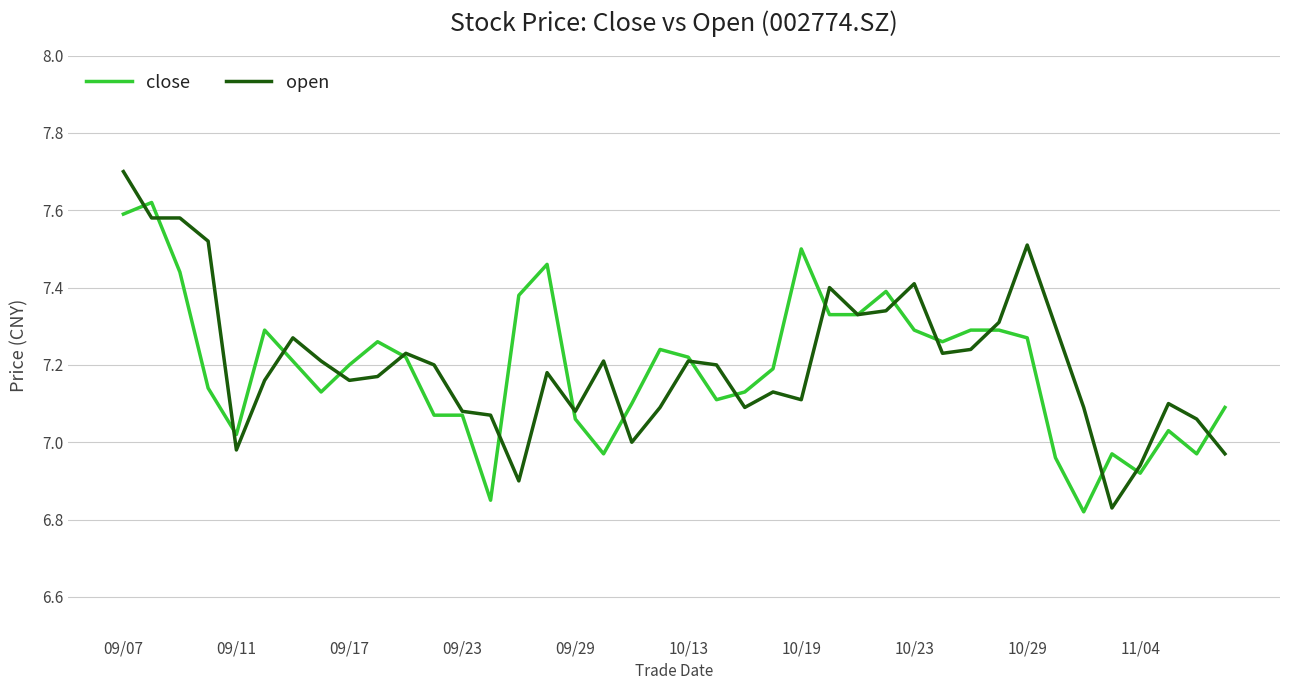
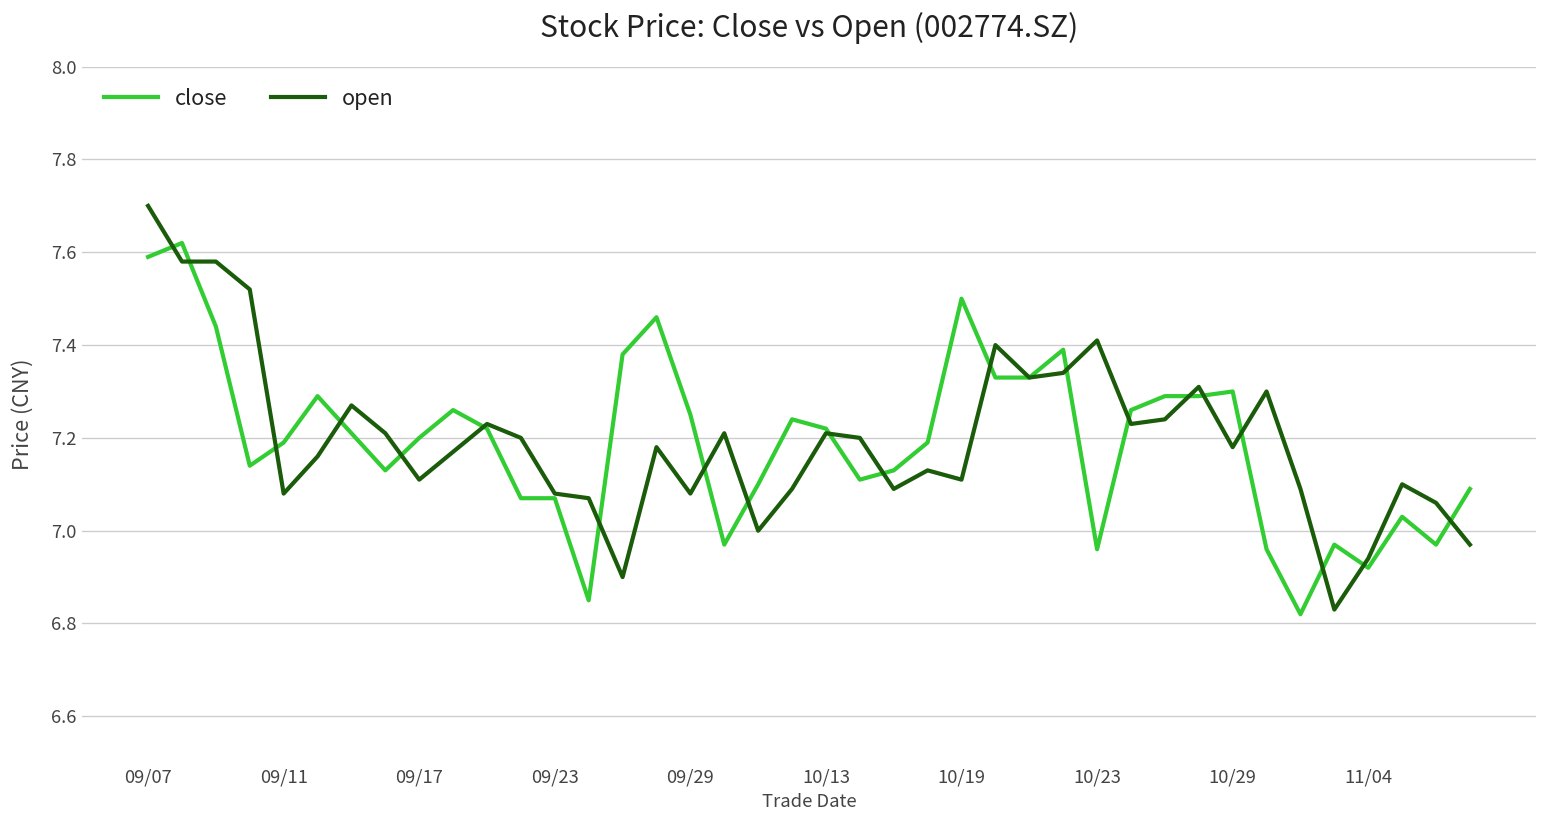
  {
    "close": {
      "09/07": 7.59,
-     "09/11": 7.02,
+     "09/11": 7.19,
      "09/17": 7.20,
      "09/23": 7.07,
-     "09/29": 7.06,
+     "09/29": 7.25,
      "10/13": 7.22,
      "10/19": 7.50,
-     "10/23": 7.29,
-     "10/29": 7.27,
+     "10/23": 6.96,
+     "10/29": 7.30,
      "11/04": 6.92
    },
    "open": {
      "09/07": 7.70,
-     "09/11": 6.98,
-     "09/17": 7.16,
+     "09/11": 7.08,
+     "09/17": 7.11,
      "09/23": 7.08,
      "09/29": 7.08,
      "10/13": 7.21,
      "10/19": 7.11,
      "10/23": 7.41,
-     "10/29": 7.51,
+     "10/29": 7.18,
      "11/04": 6.94
    }
  }
